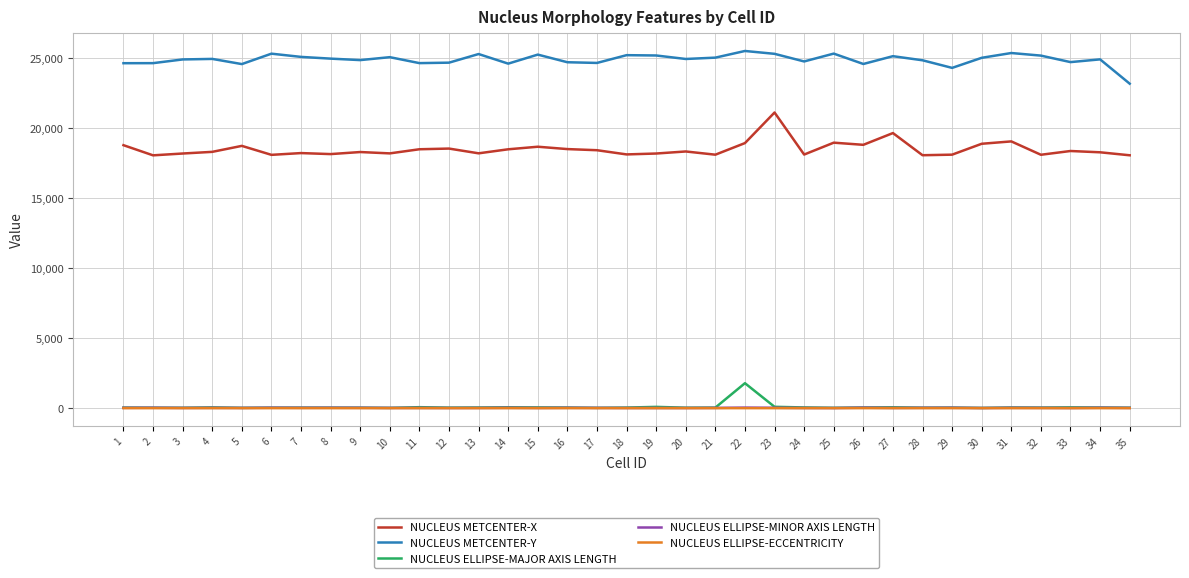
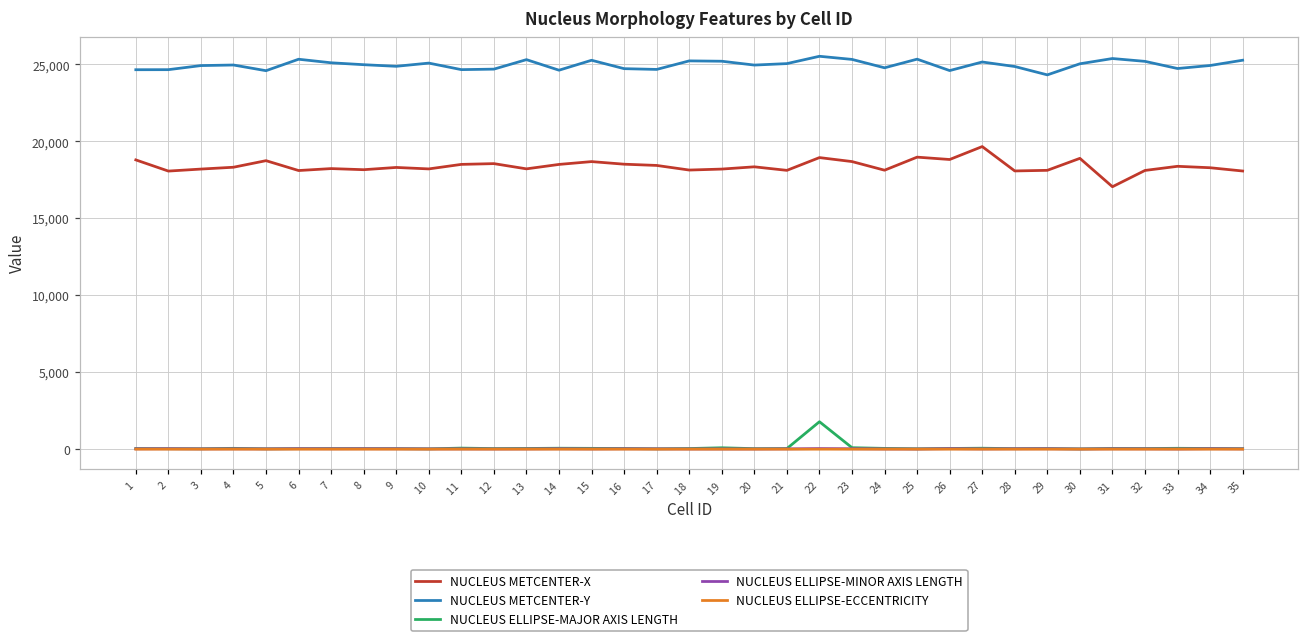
  {
    "NUCLEUS METCENTER-X": {
      "1": "18,800",
      "2": "18,100",
      "3": "18,200",
      "4": "18,300",
      "5": "18,700",
      "6": "18,100",
      "7": "18,200",
      "8": "18,200",
      "9": "18,300",
      "10": "18,200",
      "11": "18,500",
      "12": "18,500",
      "13": "18,200",
      "14": "18,500",
      "15": "18,700",
      "16": "18,500",
      "17": "18,400",
      "18": "18,100",
      "19": "18,200",
      "20": "18,300",
      "21": "18,100",
      "22": "18,900",
-     "23": "21,100",
+     "23": "18,700",
      "24": "18,100",
      "25": "19,000",
      "26": "18,800",
      "27": "19,700",
      "28": "18,100",
      "29": "18,100",
      "30": "18,900",
-     "31": "19,100",
+     "31": "17,000",
      "32": "18,100",
      "33": "18,400",
      "34": "18,300",
      "35": "18,100"
    },
    "NUCLEUS METCENTER-Y": {
      "1": "24,600",
      "2": "24,700",
      "3": "24,900",
      "4": "25,000",
      "5": "24,600",
      "6": "25,300",
      "7": "25,100",
      "8": "25,000",
      "9": "24,900",
      "10": "25,100",
      "11": "24,700",
      "12": "24,700",
      "13": "25,300",
      "14": "24,600",
      "15": "25,300",
      "16": "24,700",
      "17": "24,700",
      "18": "25,200",
      "19": "25,200",
      "20": "24,900",
      "21": "25,000",
      "22": "25,500",
      "23": "25,300",
      "24": "24,800",
      "25": "25,300",
      "26": "24,600",
      "27": "25,100",
      "28": "24,900",
      "29": "24,300",
      "30": "25,000",
      "31": "25,400",
      "32": "25,200",
      "33": "24,700",
      "34": "24,900",
-     "35": "23,200"
+     "35": "25,300"
    },
    "NUCLEUS ELLIPSE-MAJOR AXIS LENGTH": {
      "22": "1,800"
    },
    "NUCLEUS ELLIPSE-ECCENTRICITY": {
      "22": "0"
    }
  }
